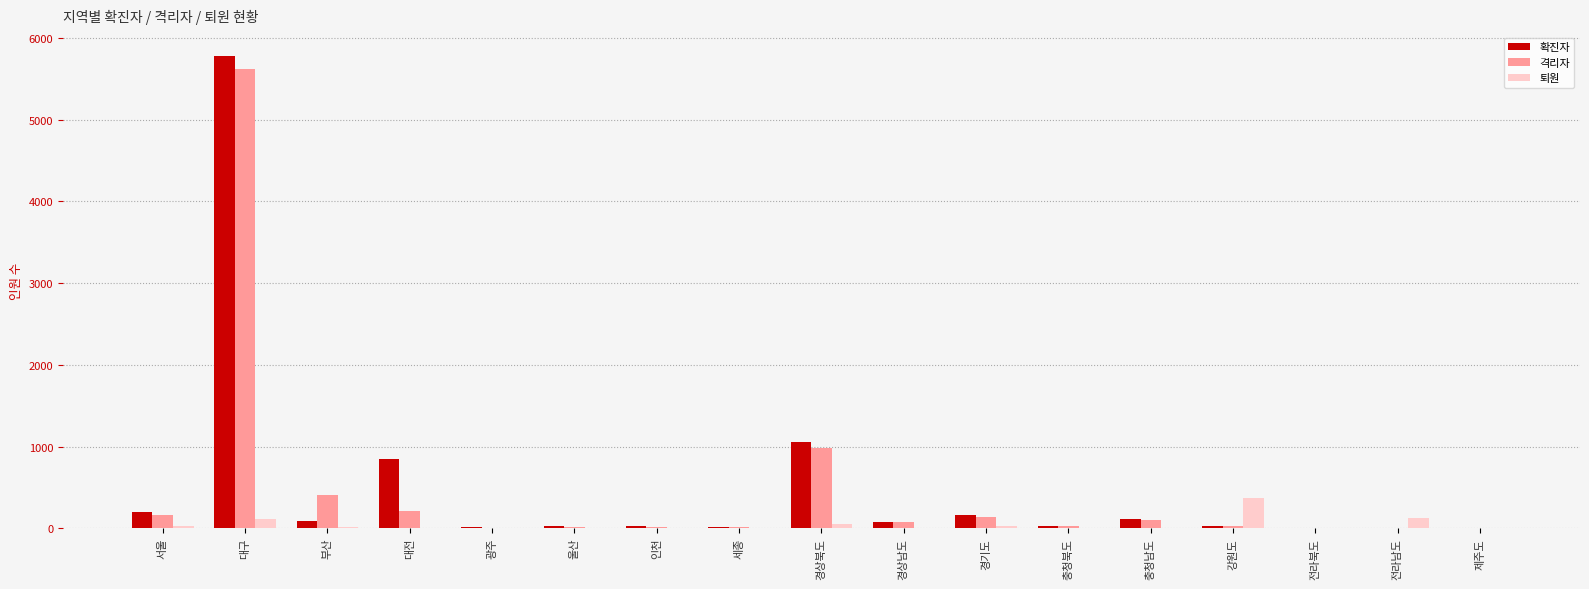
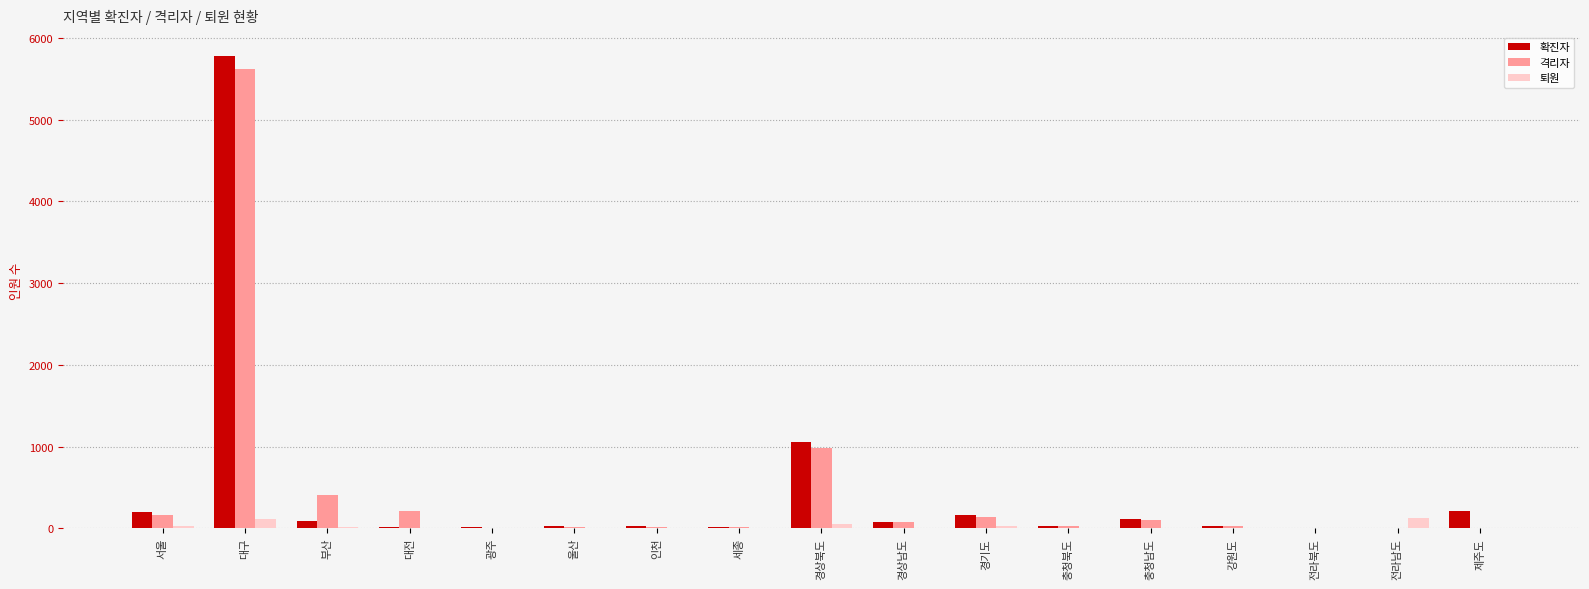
  {
    "확진자": {
      "서울": 200,
      "대구": 5800,
      "부산": 100,
-     "대전": 800,
+     "대전": 0,
      "경상북도": 1100,
      "경상남도": 100,
      "경기도": 200,
      "충청남도": 100,
-     "제주도": 0
+     "제주도": 200
    },
    "격리자": {
      "서울": 200,
      "대구": 5600,
      "부산": 400,
      "대전": 200,
      "경상북도": 1000,
      "경상남도": 100,
      "경기도": 100,
      "충청남도": 100
    },
    "퇴원": {
      "대구": 100,
      "세종": 0,
      "경상북도": 100,
-     "강원도": 400,
+     "강원도": 0,
      "전라남도": 100
    }
  }
